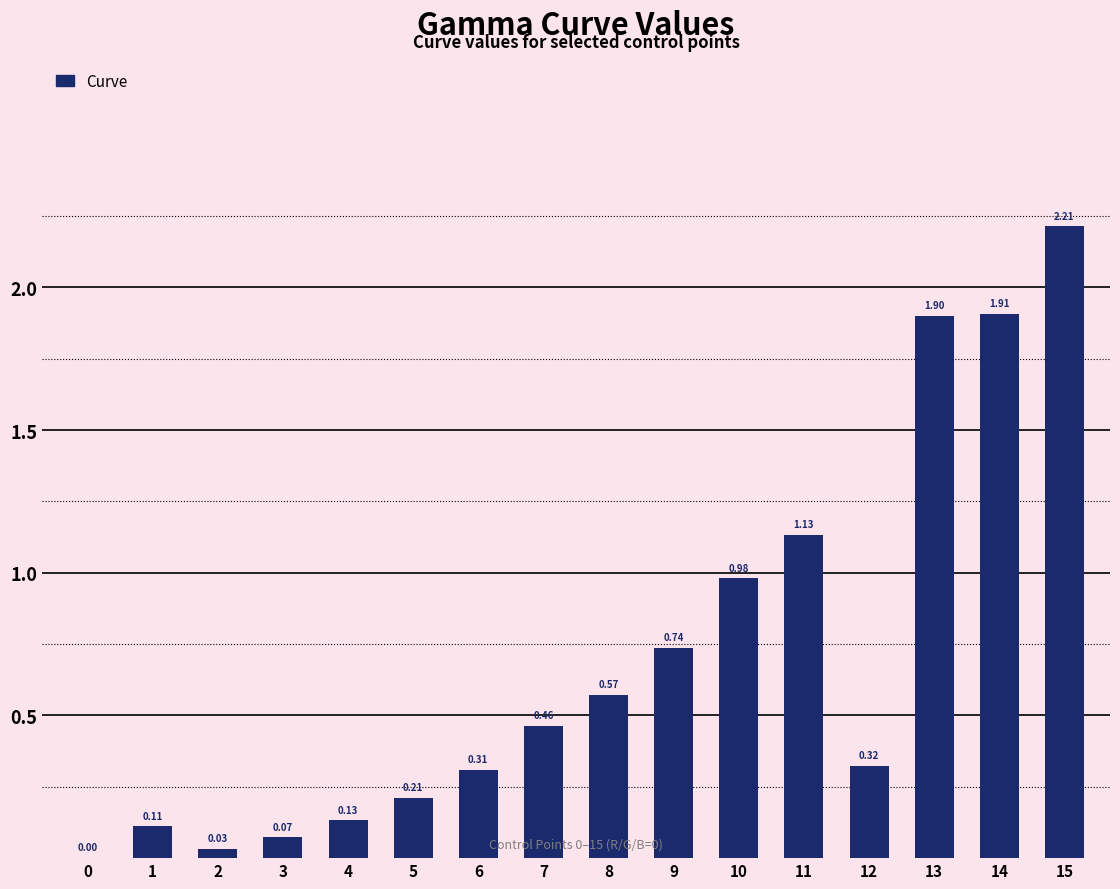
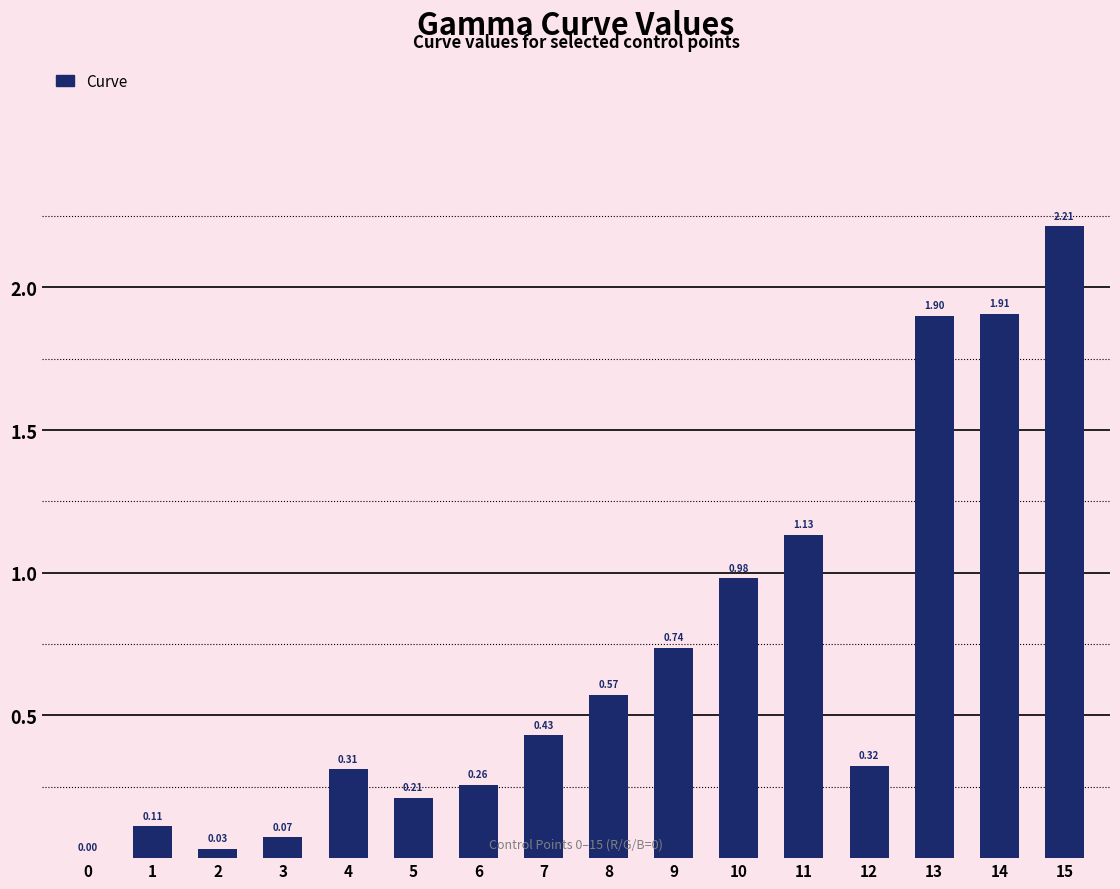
  {
    "0": 0.00,
    "1": 0.11,
    "2": 0.03,
    "3": 0.07,
-   "4": 0.13,
+   "4": 0.31,
    "5": 0.21,
-   "6": 0.31,
-   "7": 0.46,
+   "6": 0.26,
+   "7": 0.43,
    "8": 0.57,
    "9": 0.74,
    "10": 0.98,
    "11": 1.13,
    "12": 0.32,
    "13": 1.90,
    "14": 1.91,
    "15": 2.21
  }
